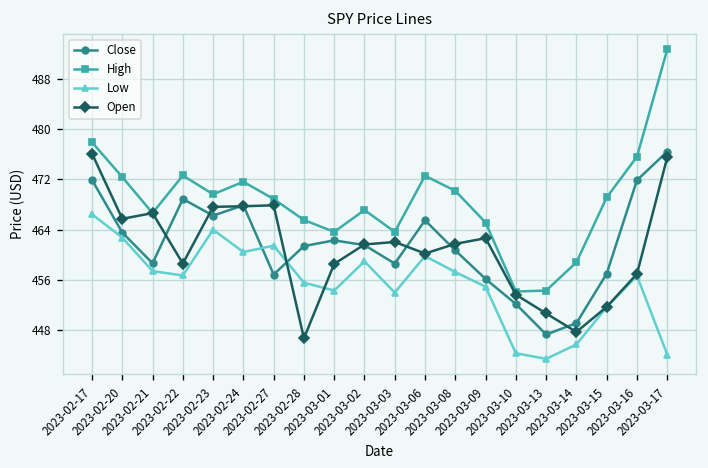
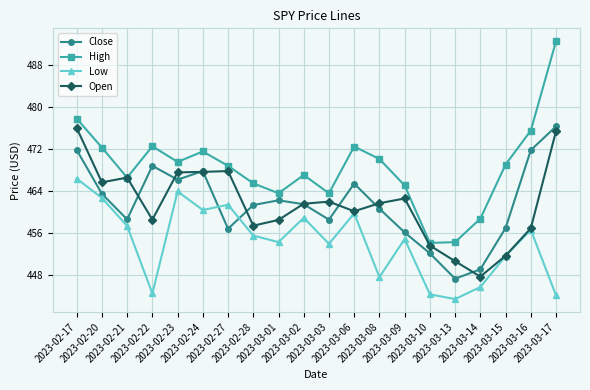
  {
    "Low": {
      "2023-02-17": 466,
      "2023-02-20": 463,
      "2023-02-21": 457,
-     "2023-02-22": 457,
+     "2023-02-22": 444,
      "2023-02-23": 464,
      "2023-02-24": 460,
      "2023-02-27": 461,
      "2023-02-28": 456,
      "2023-03-01": 454,
      "2023-03-02": 459,
      "2023-03-03": 454,
-     "2023-03-08": 457,
+     "2023-03-08": 448,
      "2023-03-09": 455,
      "2023-03-10": 444,
      "2023-03-13": 443,
      "2023-03-14": 446,
      "2023-03-17": 444
    },
    "Open": {
      "2023-02-17": 476,
      "2023-02-20": 466,
      "2023-02-22": 459,
      "2023-02-23": 468,
      "2023-02-27": 468,
-     "2023-02-28": 447,
+     "2023-02-28": 457,
      "2023-03-01": 459,
      "2023-03-03": 462,
      "2023-03-08": 462,
      "2023-03-09": 463,
      "2023-03-10": 454,
      "2023-03-13": 451,
      "2023-03-14": 448,
      "2023-03-17": 475
    }
  }
